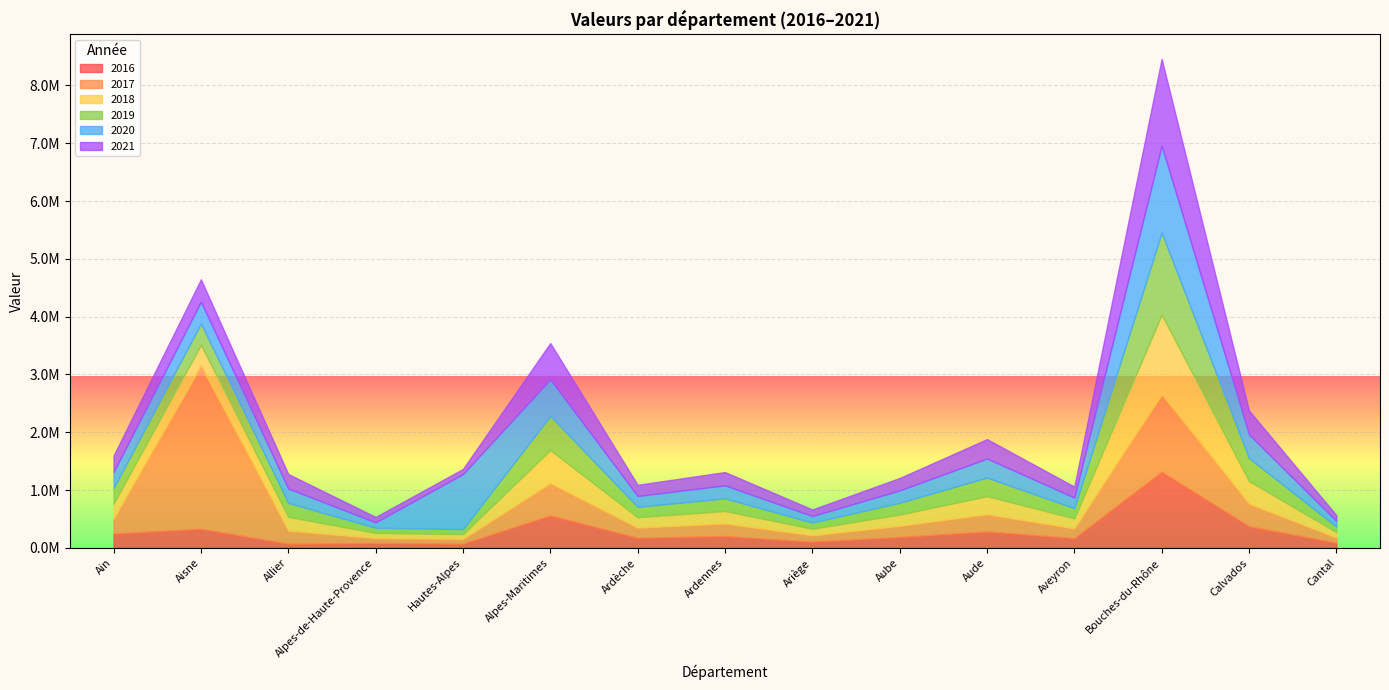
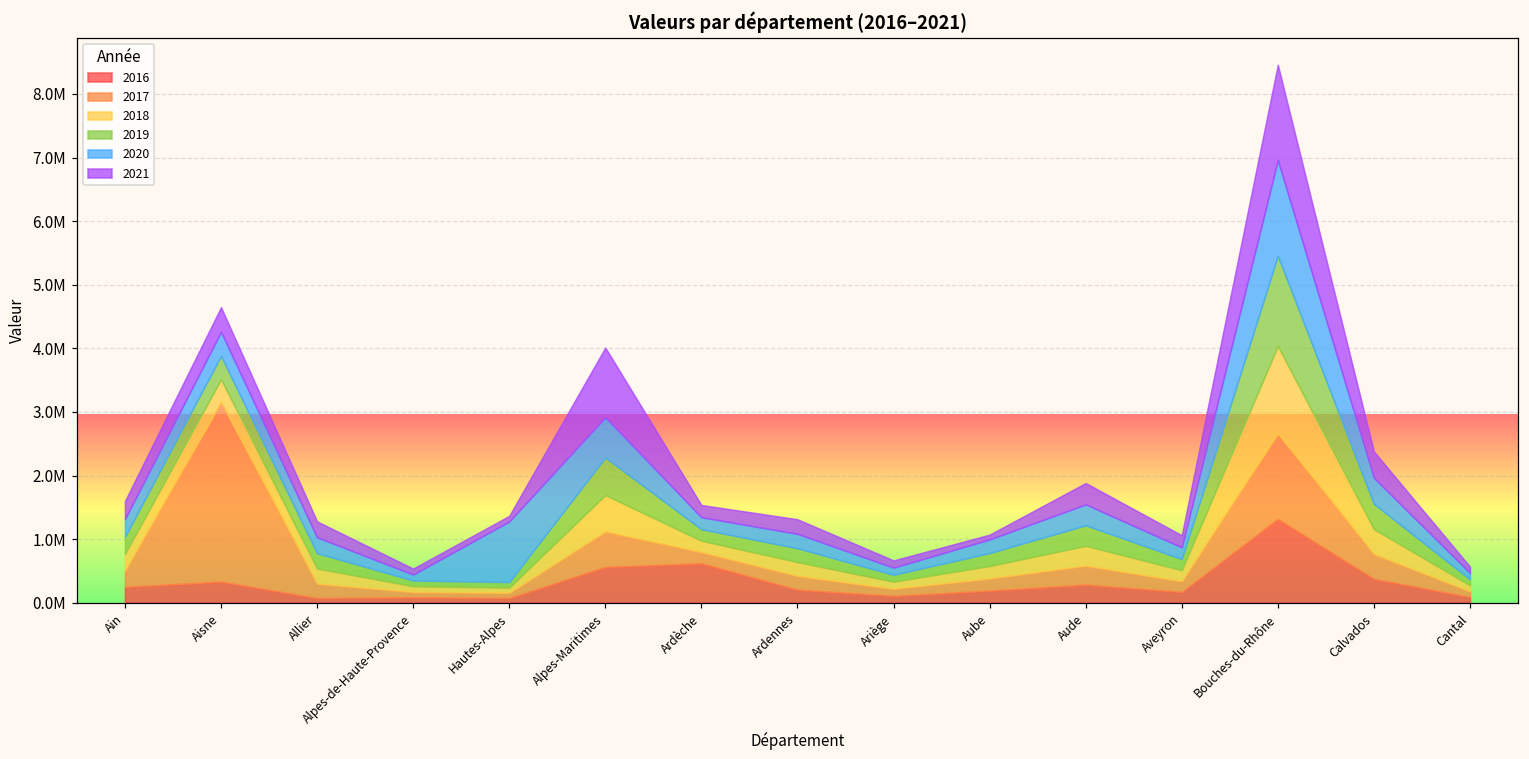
  {
    "2016": {
      "Ain": 200000,
      "Aisne": 300000,
      "Allier": 100000,
      "Alpes-de-Haute-Provence": 100000,
      "Hautes-Alpes": 100000,
      "Alpes-Maritimes": 600000,
-     "Ardèche": 200000,
+     "Ardèche": 600000,
      "Ardennes": 200000,
      "Ariège": 100000,
      "Aube": 200000,
      "Aude": 300000,
      "Aveyron": 200000,
      "Bouches-du-Rhône": 1300000,
      "Calvados": 400000,
      "Cantal": 100000
    },
    "2017": {
      "Ain": 300000,
      "Aisne": 2800000,
      "Allier": 200000,
      "Alpes-de-Haute-Provence": 100000,
      "Hautes-Alpes": 100000,
      "Alpes-Maritimes": 600000,
      "Ardèche": 200000,
      "Ardennes": 200000,
      "Ariège": 100000,
      "Aube": 200000,
      "Aude": 300000,
      "Aveyron": 200000,
      "Bouches-du-Rhône": 1300000,
      "Calvados": 400000,
      "Cantal": 100000
    },
    "2018": {
      "Ain": 300000,
      "Aisne": 400000,
      "Allier": 200000,
      "Alpes-de-Haute-Provence": 100000,
      "Hautes-Alpes": 100000,
      "Alpes-Maritimes": 600000,
      "Ardèche": 200000,
      "Ardennes": 200000,
      "Ariège": 100000,
      "Aube": 200000,
      "Aude": 300000,
      "Aveyron": 200000,
      "Bouches-du-Rhône": 1400000,
      "Calvados": 400000,
      "Cantal": 100000
    },
    "2019": {
      "Ain": 300000,
      "Aisne": 400000,
      "Allier": 200000,
      "Alpes-de-Haute-Provence": 100000,
      "Hautes-Alpes": 100000,
      "Alpes-Maritimes": 600000,
      "Ardèche": 200000,
      "Ardennes": 200000,
      "Ariège": 100000,
      "Aube": 200000,
      "Aude": 300000,
      "Aveyron": 200000,
      "Bouches-du-Rhône": 1400000,
      "Calvados": 400000,
      "Cantal": 100000
    },
    "2020": {
      "Ain": 300000,
      "Aisne": 400000,
      "Allier": 200000,
      "Alpes-de-Haute-Provence": 100000,
      "Hautes-Alpes": 1000000,
      "Alpes-Maritimes": 600000,
      "Ardèche": 200000,
      "Ardennes": 200000,
      "Ariège": 100000,
      "Aube": 200000,
      "Aude": 300000,
      "Aveyron": 200000,
      "Bouches-du-Rhône": 1500000,
      "Calvados": 400000,
      "Cantal": 100000
    },
    "2021": {
      "Ain": 300000,
      "Aisne": 400000,
      "Allier": 300000,
      "Alpes-de-Haute-Provence": 100000,
      "Hautes-Alpes": 100000,
-     "Alpes-Maritimes": 600000,
+     "Alpes-Maritimes": 1100000,
      "Ardèche": 200000,
      "Ardennes": 200000,
      "Ariège": 100000,
-     "Aube": 200000,
+     "Aube": 100000,
      "Aude": 300000,
      "Aveyron": 200000,
      "Bouches-du-Rhône": 1500000,
      "Calvados": 400000,
      "Cantal": 100000
    }
  }
